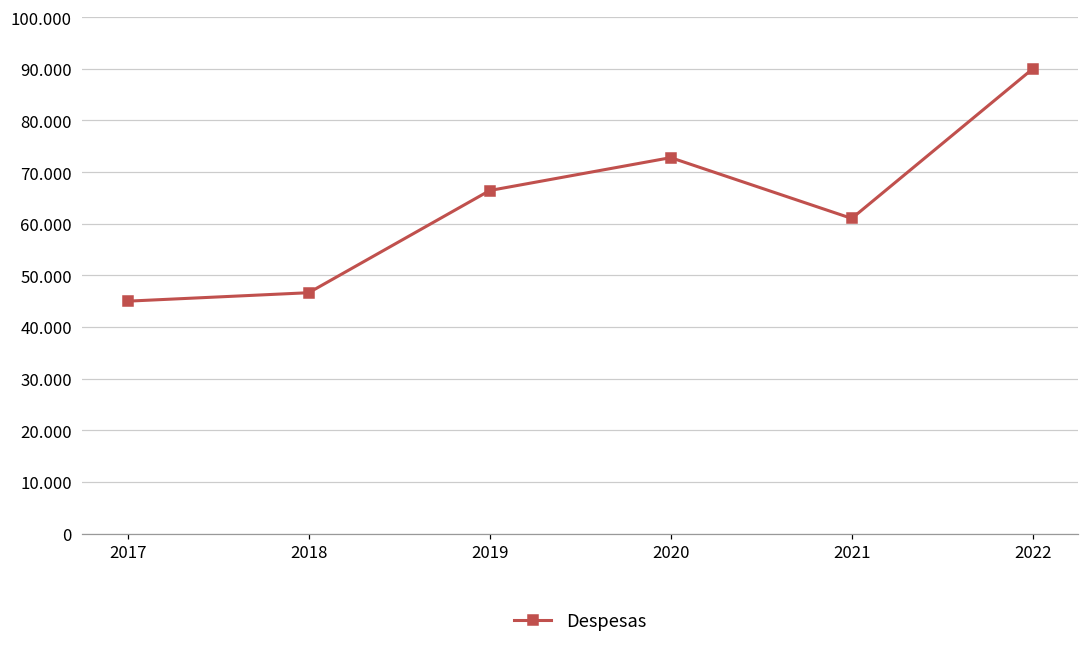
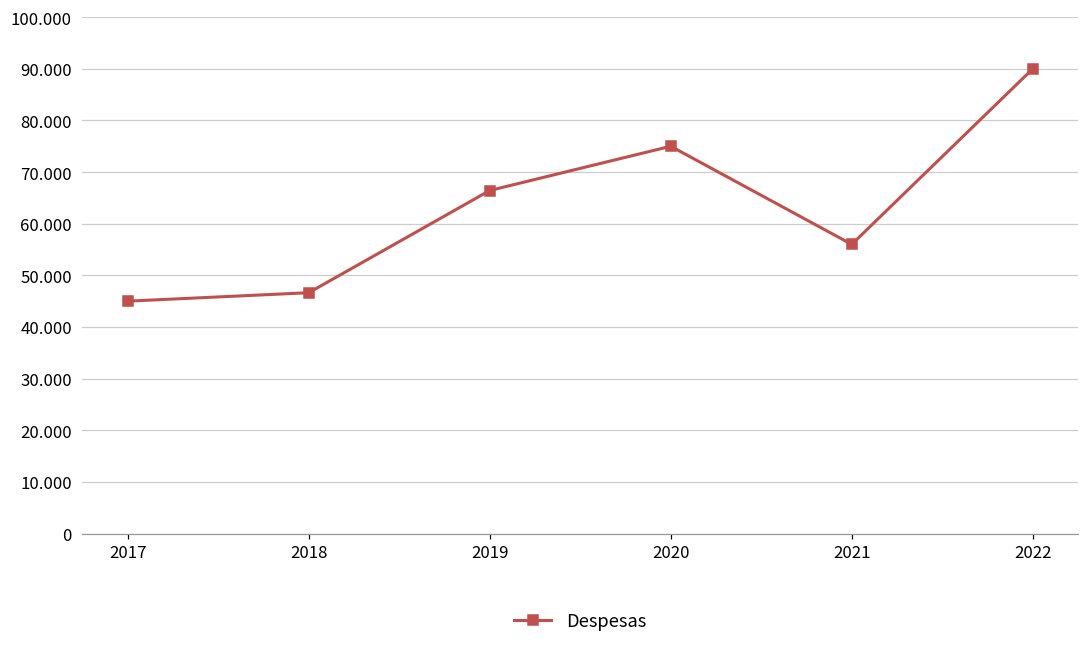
  {
    "2017": 45,
    "2018": 47,
    "2019": 66,
-   "2020": 73,
-   "2021": 61,
+   "2020": 75,
+   "2021": 56,
    "2022": 90
  }
